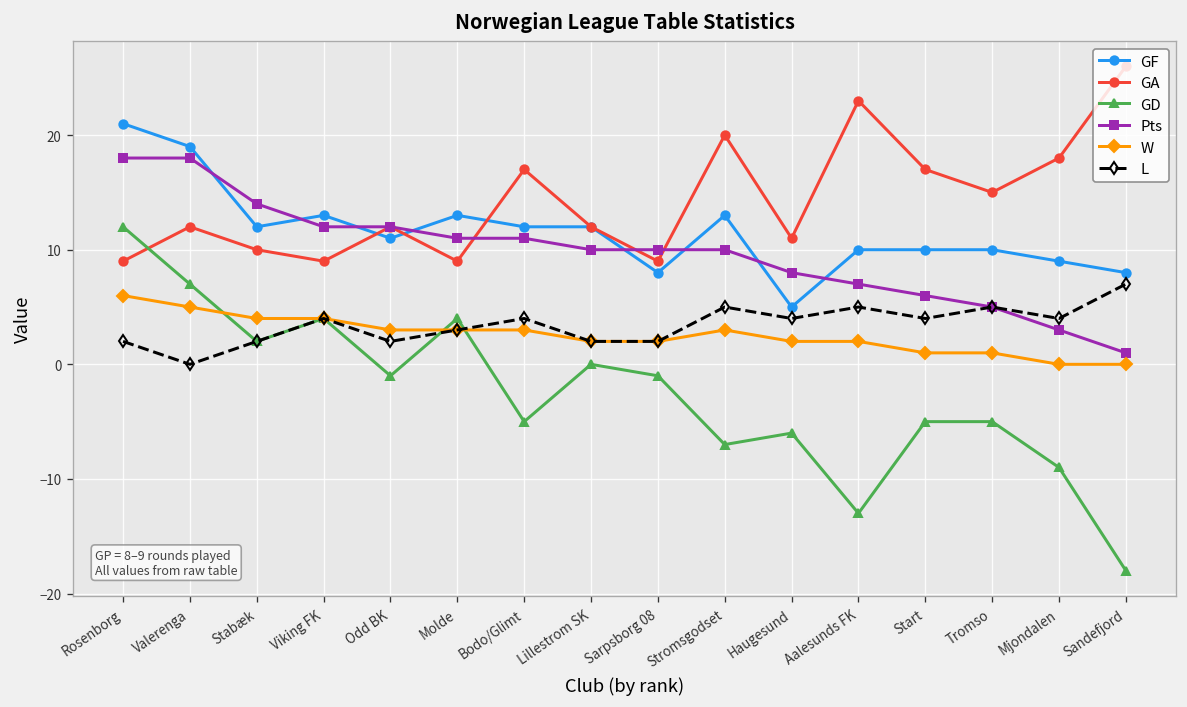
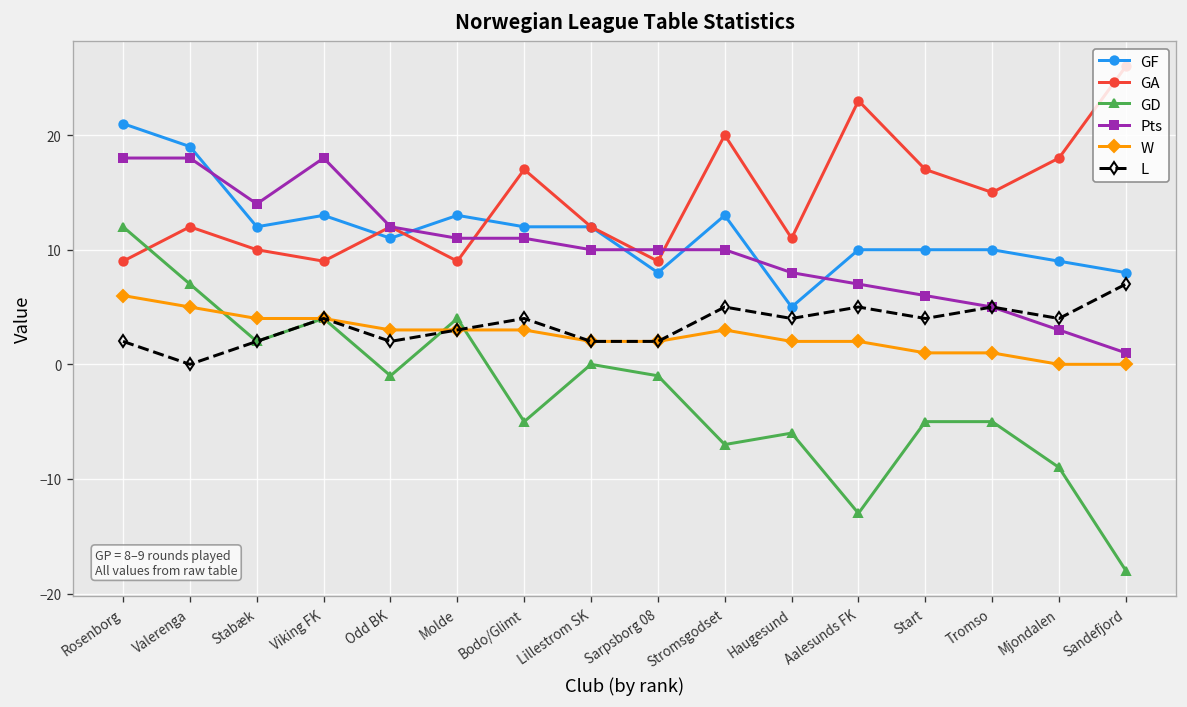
  {
    "GF": {
      "Rosenborg": 21,
      "Valerenga": 19,
      "Stabæk": 12,
      "Viking FK": 13,
      "Odd BK": 11,
      "Molde": 13,
      "Bodo/Glimt": 12,
      "Sarpsborg 08": 8,
      "Stromsgodset": 13,
      "Haugesund": 5,
      "Aalesunds FK": 10,
      "Start": 10,
      "Tromso": 10,
      "Mjondalen": 9,
      "Sandefjord": 8
    },
    "GA": {
      "Rosenborg": 9,
      "Valerenga": 12,
      "Stabæk": 10,
      "Viking FK": 9,
      "Molde": 9,
      "Bodo/Glimt": 17,
      "Sarpsborg 08": 9,
      "Stromsgodset": 20,
      "Haugesund": 11,
      "Aalesunds FK": 23,
      "Start": 17,
      "Tromso": 15,
      "Mjondalen": 18
    },
    "GD": {
      "Rosenborg": 12,
      "Valerenga": 7,
      "Odd BK": -1,
      "Molde": 4,
      "Bodo/Glimt": -5,
      "Lillestrom SK": 0,
      "Sarpsborg 08": -1,
      "Stromsgodset": -7,
      "Haugesund": -6,
      "Aalesunds FK": -13,
      "Start": -5,
      "Tromso": -5,
      "Mjondalen": -9,
      "Sandefjord": -18
    },
    "Pts": {
      "Rosenborg": 18,
      "Valerenga": 18,
      "Stabæk": 14,
-     "Viking FK": 12,
+     "Viking FK": 18,
      "Molde": 11,
      "Bodo/Glimt": 11,
      "Lillestrom SK": 10,
      "Sarpsborg 08": 10,
      "Stromsgodset": 10,
      "Haugesund": 8,
      "Aalesunds FK": 7,
      "Start": 6,
      "Mjondalen": 3,
      "Sandefjord": 1
    },
    "W": {
      "Rosenborg": 6,
      "Valerenga": 5,
      "Stabæk": 4,
      "Odd BK": 3,
      "Bodo/Glimt": 3,
      "Stromsgodset": 3,
      "Haugesund": 2,
      "Aalesunds FK": 2,
      "Start": 1,
      "Tromso": 1,
      "Mjondalen": 0,
      "Sandefjord": 0
    },
    "L": {
      "Rosenborg": 2,
      "Valerenga": 0,
      "Odd BK": 2,
      "Bodo/Glimt": 4,
      "Stromsgodset": 5,
      "Haugesund": 4,
      "Aalesunds FK": 5,
      "Start": 4,
      "Mjondalen": 4,
      "Sandefjord": 7
    }
  }
